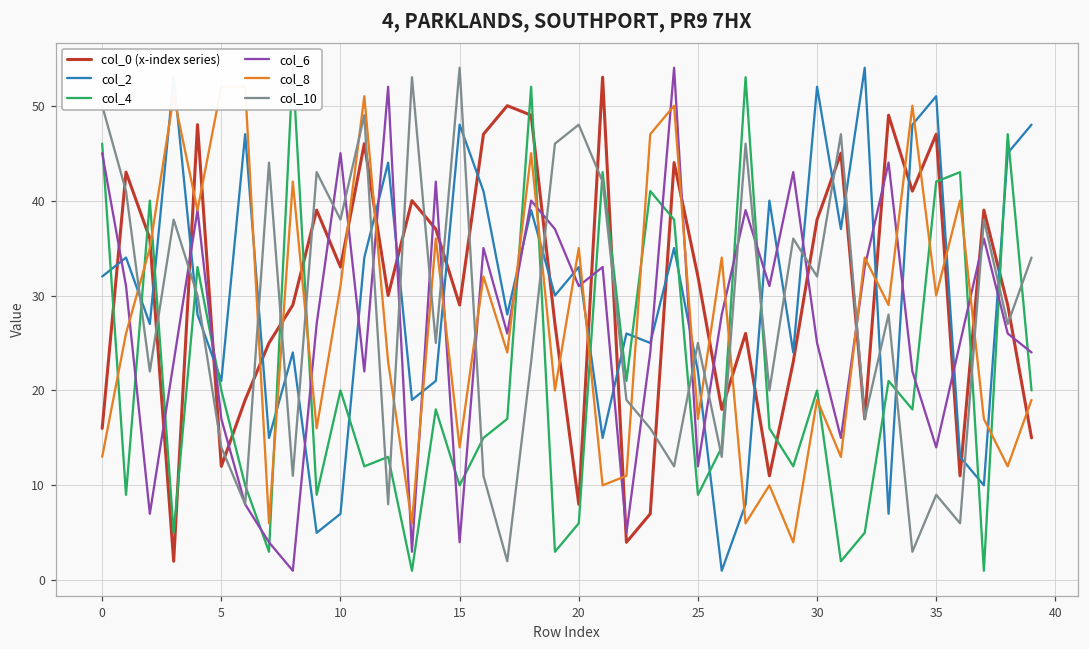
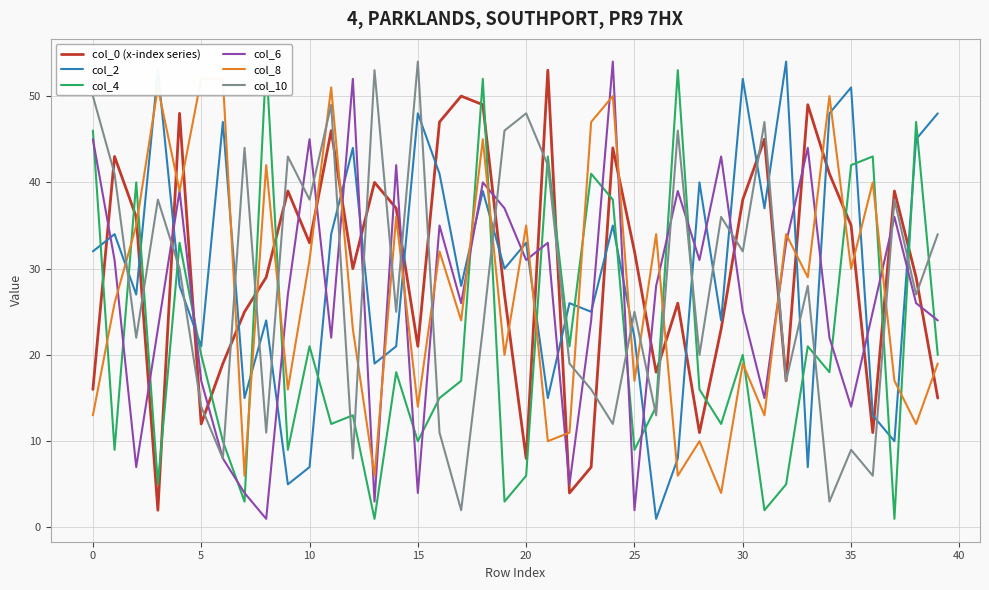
  {
    "col_0 (x-index series)": {
      "0": 16,
      "5": 12,
      "10": 33,
-     "15": 29,
+     "15": 21,
      "20": 8,
      "25": 32,
      "30": 38,
-     "35": 47
+     "35": 35
    },
    "col_2": {
      "0": 32,
      "5": 21,
      "10": 7,
      "15": 48,
      "20": 33,
      "25": 22,
      "30": 52,
      "35": 51
    },
    "col_4": {
      "0": 46,
      "5": 20,
-     "10": 20,
+     "10": 21,
      "15": 10,
      "20": 6,
      "25": 9,
      "30": 20,
      "35": 42
    },
    "col_6": {
      "0": 45,
      "5": 17,
      "10": 45,
      "15": 4,
      "20": 31,
-     "25": 12,
+     "25": 2,
      "30": 25,
      "35": 14
    },
    "col_8": {
      "0": 13,
      "10": 31,
      "15": 14,
      "20": 35,
      "25": 17,
      "30": 19,
      "35": 30
    },
    "col_10": {
      "0": 50,
      "5": 14,
      "10": 38,
      "15": 54,
      "20": 48,
      "25": 25,
      "30": 32,
      "35": 9
    }
  }
